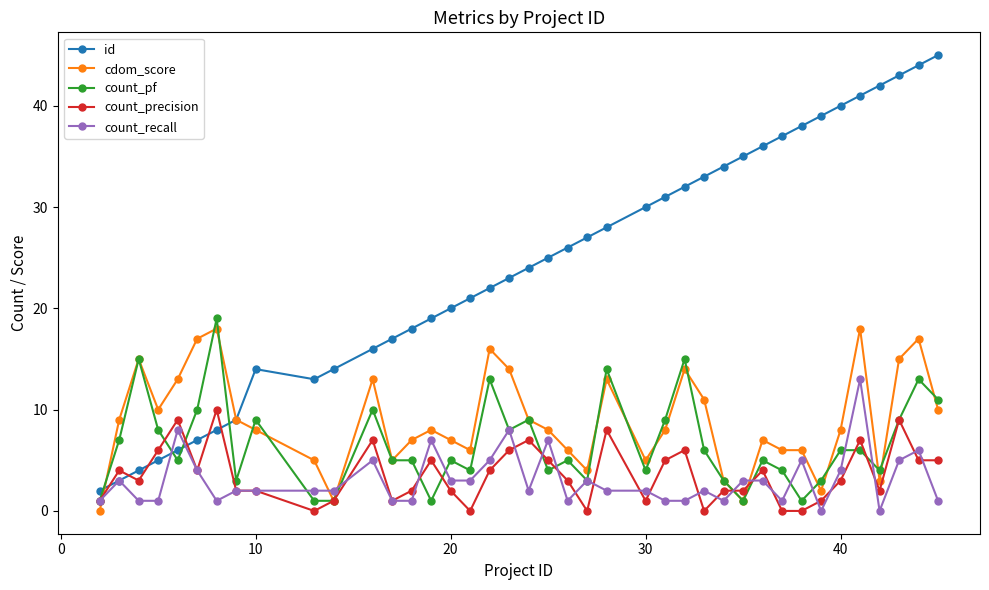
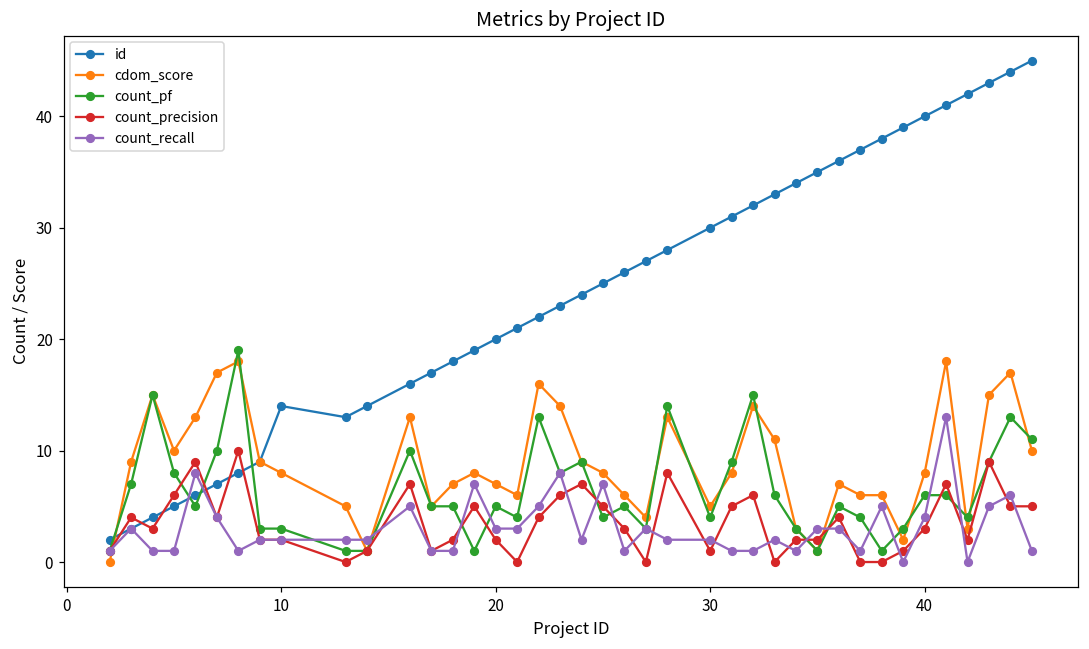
  {
    "id": {
      "10": 14,
      "20": 20,
      "30": 30,
      "40": 40
    },
    "cdom_score": {
      "10": 8,
      "20": 7,
      "30": 5,
      "40": 8
    },
    "count_pf": {
-     "10": 9,
+     "10": 3,
      "20": 5,
      "30": 4,
      "40": 6
    },
    "count_precision": {
      "20": 2,
      "30": 1,
      "40": 3
    },
    "count_recall": {
      "20": 3,
      "30": 2,
      "40": 4
    }
  }
